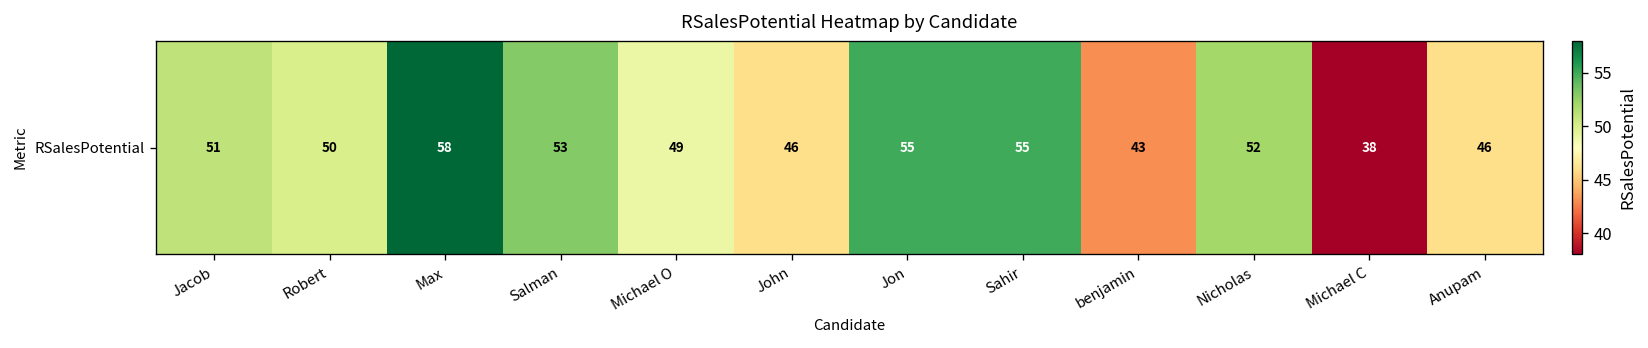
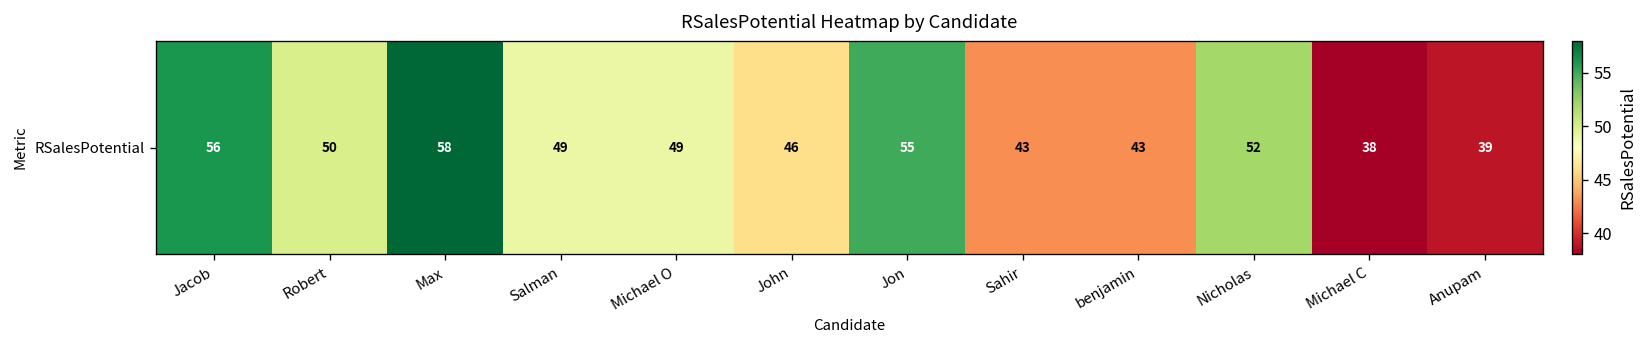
  {
    "RSalesPotential": {
-     "Jacob": 51,
+     "Jacob": 56,
      "Robert": 50,
      "Max": 58,
-     "Salman": 53,
+     "Salman": 49,
      "Michael O": 49,
      "John": 46,
      "Jon": 55,
-     "Sahir": 55,
+     "Sahir": 43,
      "benjamin": 43,
      "Nicholas": 52,
      "Michael C": 38,
-     "Anupam": 46
+     "Anupam": 39
    }
  }
